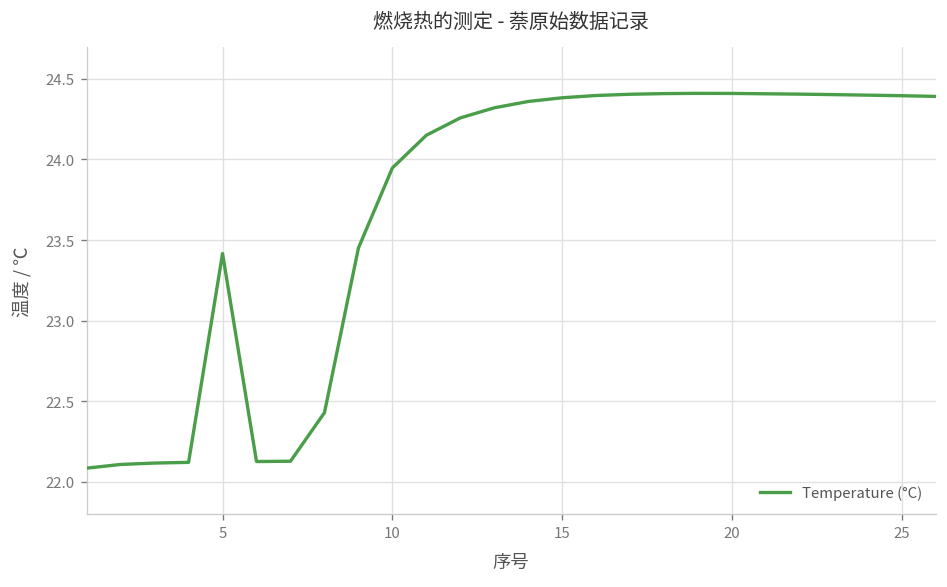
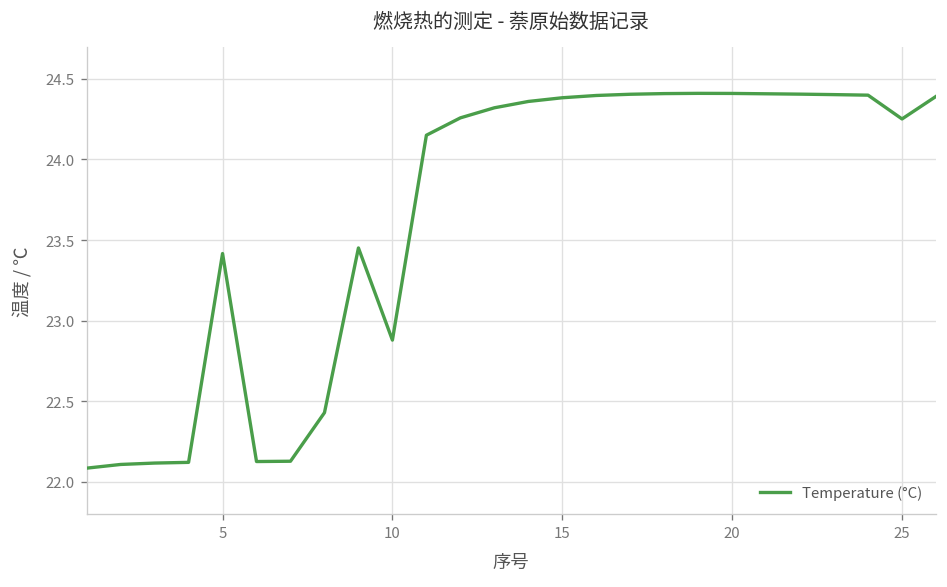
  {
    "5": 23.42,
-   "10": 23.95,
+   "10": 22.88,
    "15": 24.38,
    "20": 24.41,
-   "25": 24.40
+   "25": 24.25
  }
